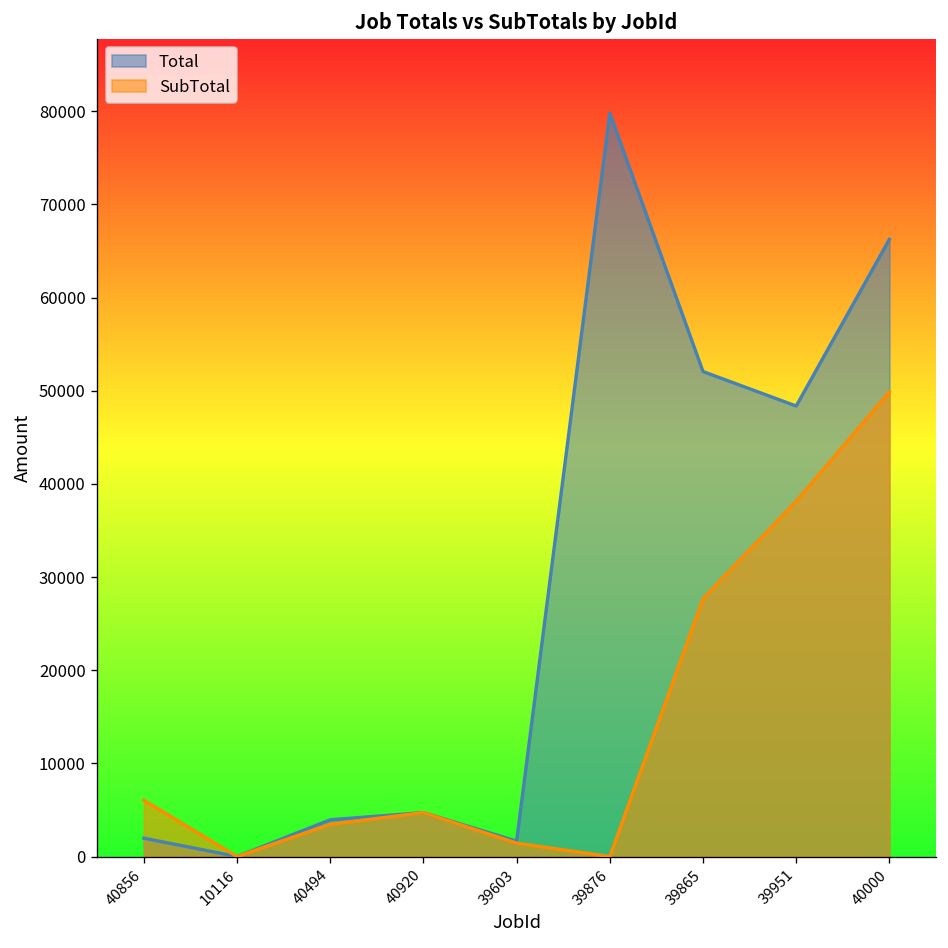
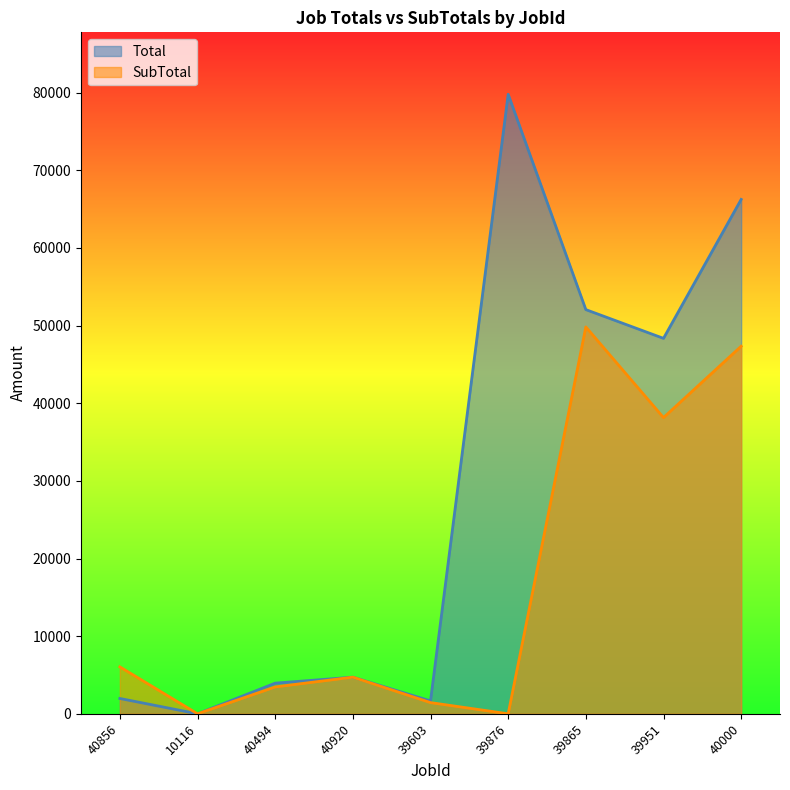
  {
    "Total": {
      "40856": 2000,
      "40494": 4000,
      "39876": 80000,
      "39865": 52000,
      "39951": 48000,
      "40000": 66000
    },
    "SubTotal": {
      "40856": 6000,
      "40494": 3000,
      "39876": 0,
-     "39865": 28000,
+     "39865": 50000,
      "39951": 38000,
-     "40000": 50000
+     "40000": 47000
    }
  }
